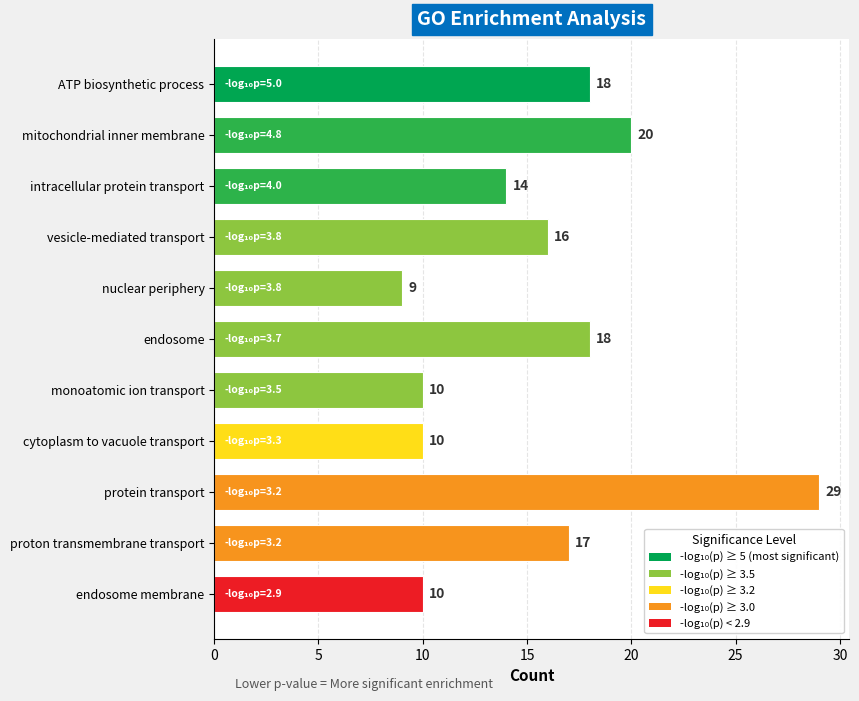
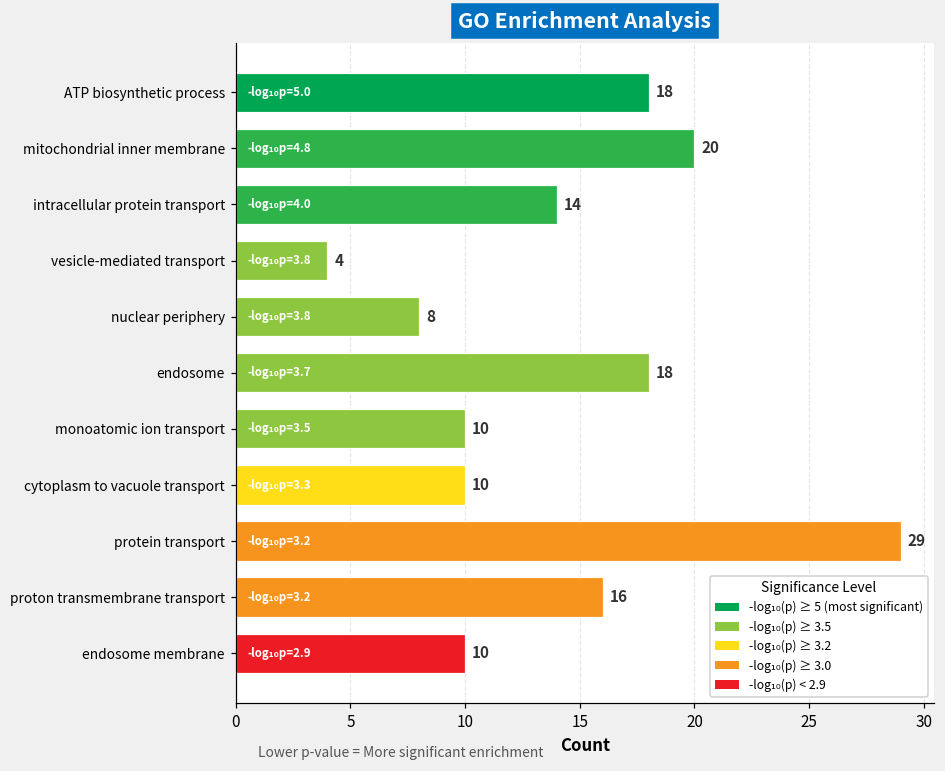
  {
    "ATP biosynthetic process": 18,
    "mitochondrial inner membrane": 20,
    "intracellular protein transport": 14,
-   "vesicle-mediated transport": 16,
-   "nuclear periphery": 9,
+   "vesicle-mediated transport": 4,
+   "nuclear periphery": 8,
    "endosome": 18,
    "monoatomic ion transport": 10,
    "cytoplasm to vacuole transport": 10,
    "protein transport": 29,
-   "proton transmembrane transport": 17,
+   "proton transmembrane transport": 16,
    "endosome membrane": 10
  }
